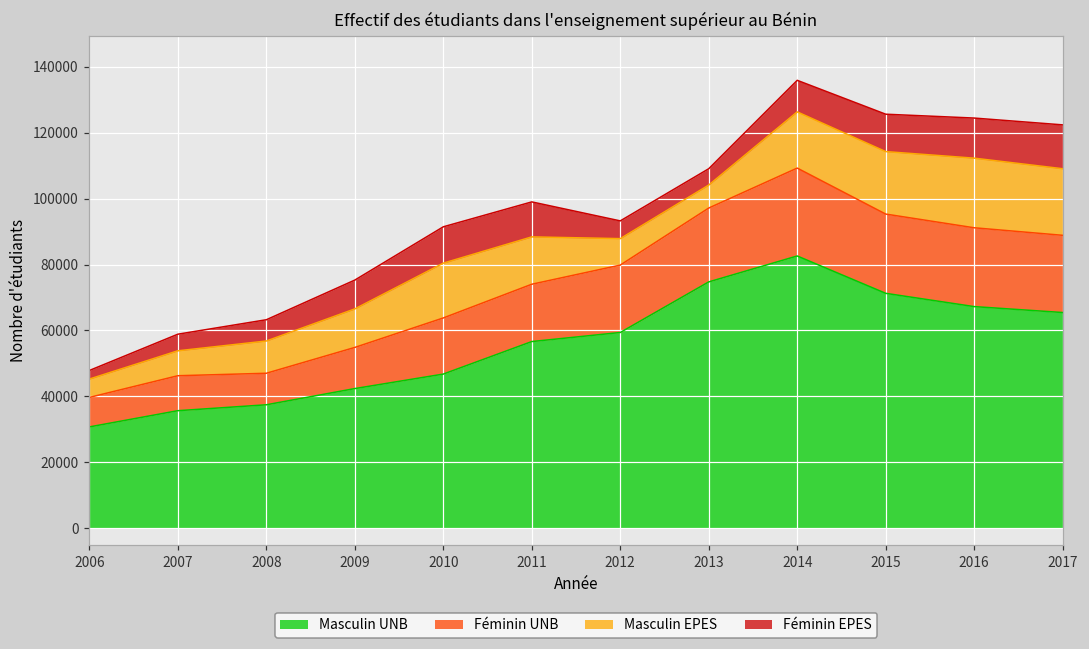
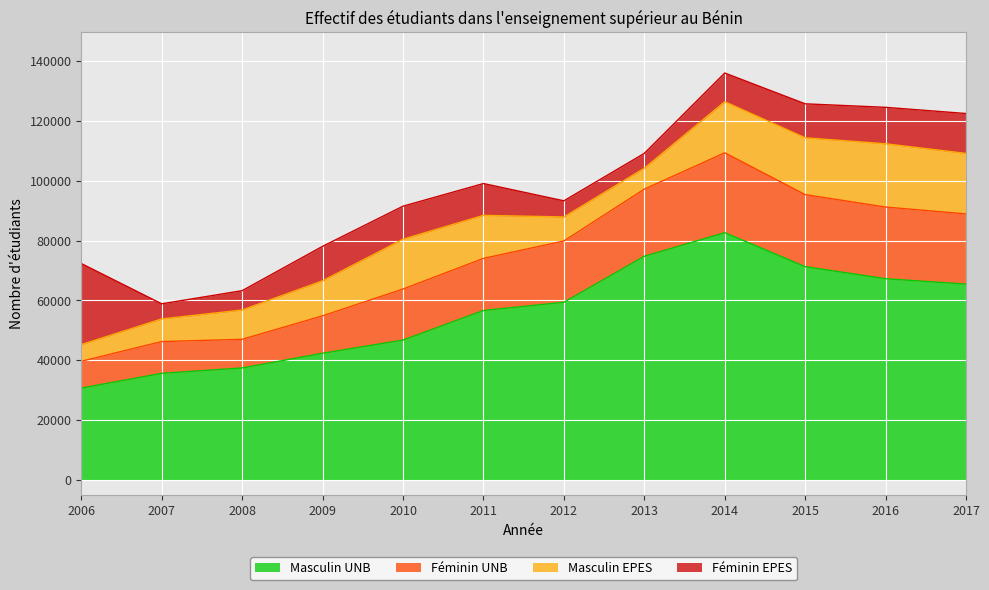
  {
    "Masculin UNB": {
      "2006": 31000,
      "2007": 36000,
      "2008": 37000,
      "2009": 42000,
      "2010": 47000,
      "2011": 57000,
      "2012": 59000,
      "2013": 75000,
      "2014": 83000,
      "2015": 71000,
      "2016": 67000,
      "2017": 65000
    },
    "Féminin UNB": {
      "2006": 9000,
      "2007": 11000,
      "2008": 10000,
      "2009": 12000,
      "2010": 17000,
      "2011": 17000,
      "2012": 20000,
      "2013": 22000,
      "2014": 27000,
      "2015": 24000,
      "2016": 24000,
      "2017": 23000
    },
    "Masculin EPES": {
      "2006": 6000,
      "2007": 8000,
      "2008": 10000,
      "2009": 12000,
      "2010": 17000,
      "2011": 14000,
      "2012": 8000,
      "2013": 7000,
      "2014": 17000,
      "2015": 19000,
      "2016": 21000,
      "2017": 20000
    },
    "Féminin EPES": {
-     "2006": 3000,
+     "2006": 27000,
      "2007": 5000,
      "2008": 6000,
-     "2009": 9000,
+     "2009": 12000,
      "2010": 11000,
      "2011": 11000,
      "2012": 5000,
      "2013": 5000,
      "2014": 10000,
      "2015": 11000,
      "2016": 12000,
      "2017": 13000
    }
  }
